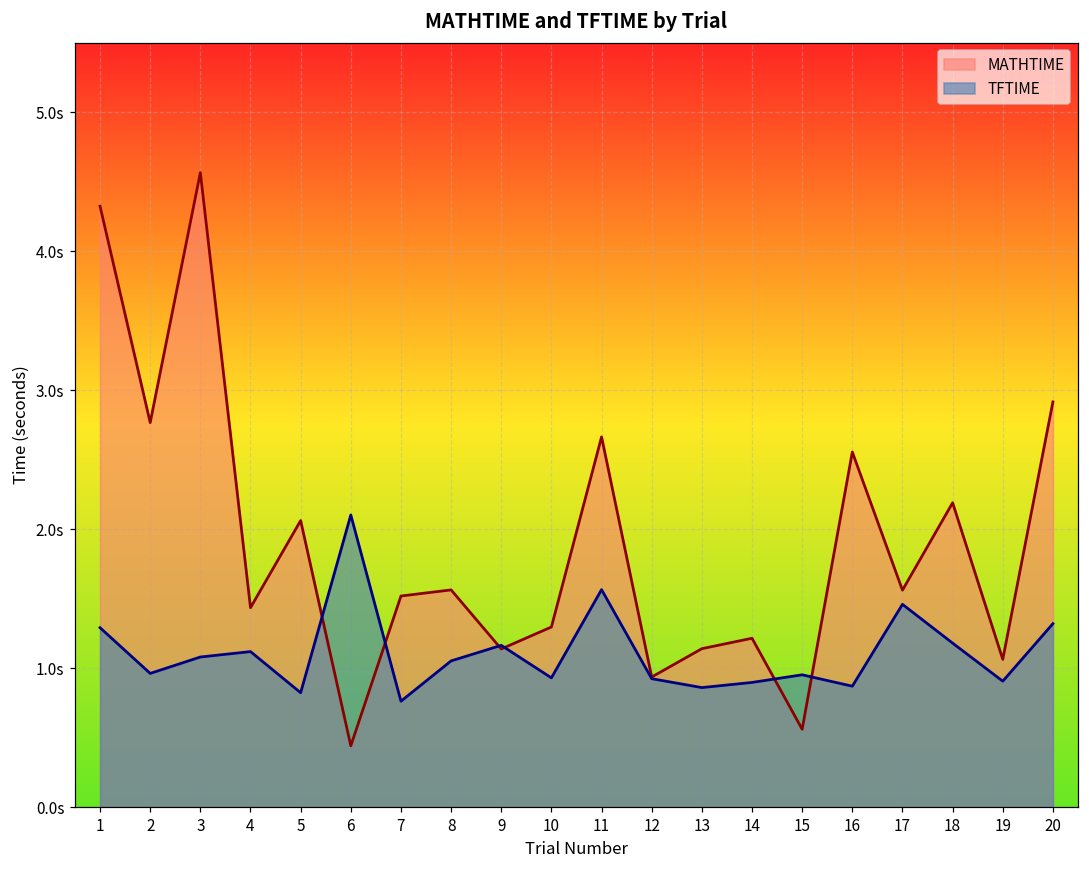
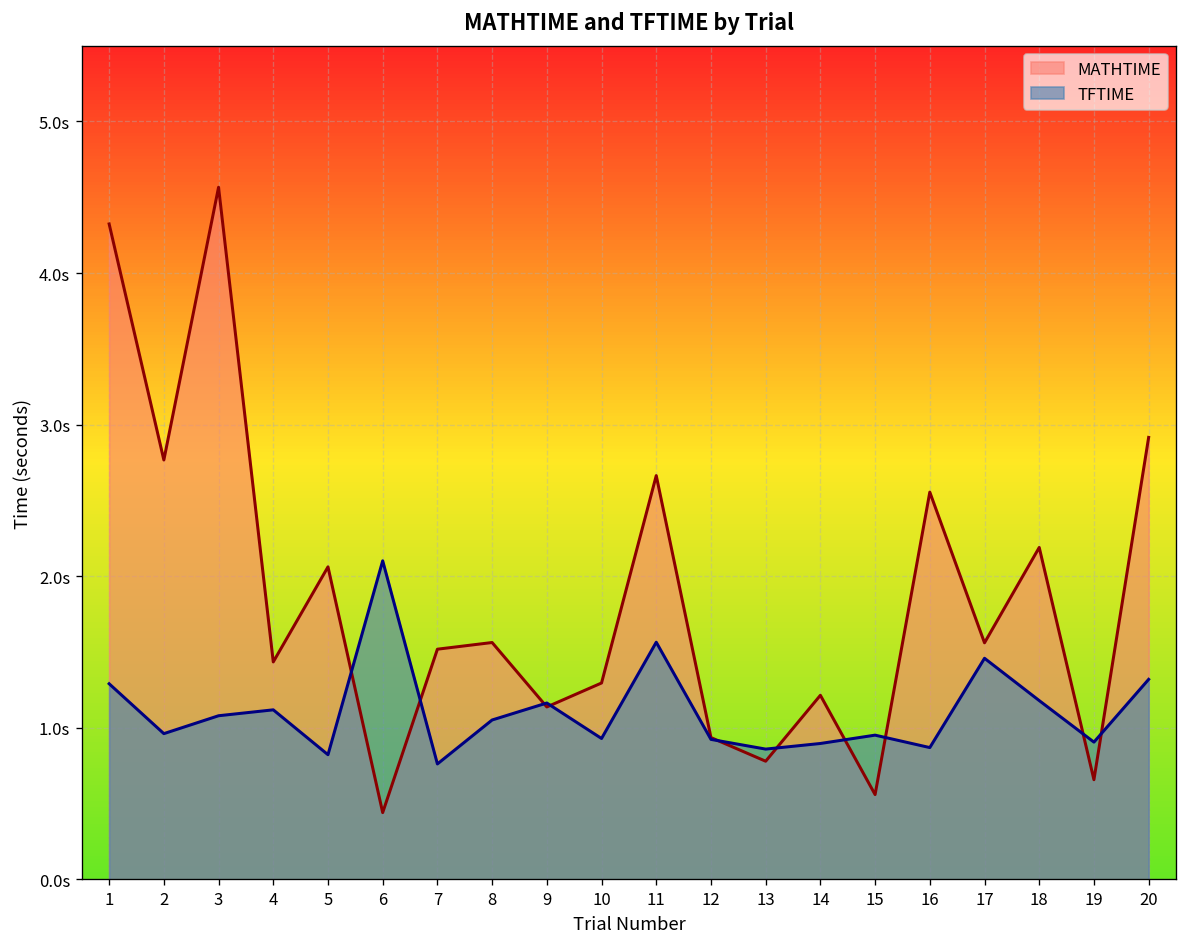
  {
    "MATHTIME": {
      "1": "4.32s",
      "2": "2.77s",
      "3": "4.57s",
      "4": "1.44s",
      "5": "2.06s",
      "6": "0.44s",
      "7": "1.52s",
      "8": "1.56s",
      "9": "1.14s",
      "10": "1.30s",
      "11": "2.66s",
-     "13": "1.14s",
+     "13": "0.78s",
      "14": "1.22s",
      "15": "0.56s",
      "16": "2.56s",
      "17": "1.56s",
      "18": "2.19s",
-     "19": "1.06s",
+     "19": "0.66s",
      "20": "2.92s"
    },
    "TFTIME": {
      "1": "1.29s",
      "2": "0.96s",
      "3": "1.08s",
      "4": "1.12s",
      "5": "0.82s",
      "6": "2.10s",
      "7": "0.76s",
      "8": "1.05s",
      "9": "1.16s",
      "10": "0.93s",
      "11": "1.57s",
      "13": "0.86s",
      "14": "0.90s",
      "15": "0.95s",
      "16": "0.87s",
      "17": "1.46s",
      "18": "1.18s",
      "19": "0.91s",
      "20": "1.32s"
    }
  }
